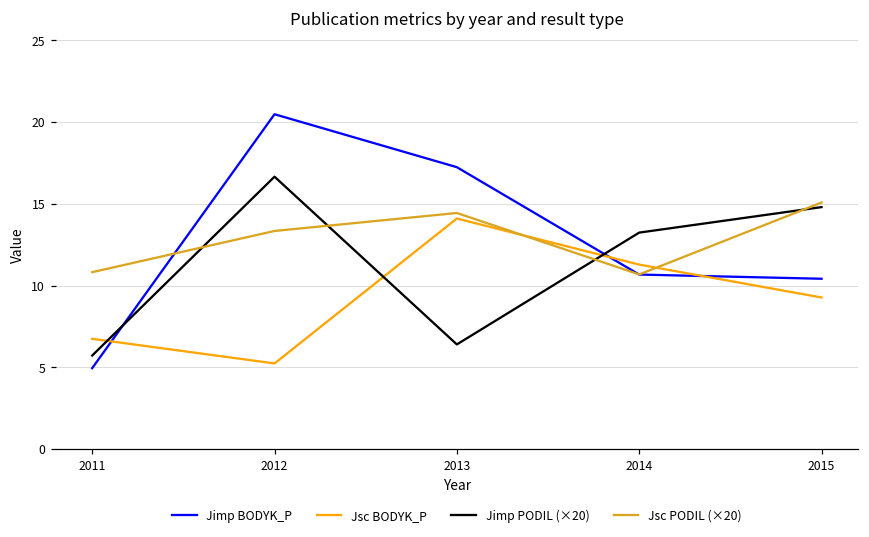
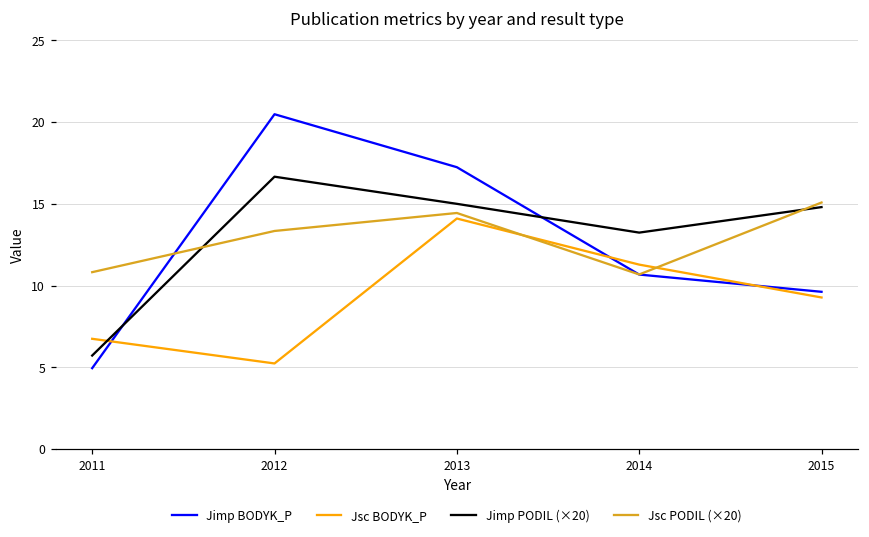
  {
    "Jimp BODYK_P": {
      "2011": 4.9,
      "2012": 20.5,
      "2013": 17.2,
-     "2015": 10.4
+     "2015": 9.6
    },
    "Jimp PODIL (×20)": {
      "2011": 5.7,
      "2012": 16.7,
-     "2013": 6.4,
+     "2013": 15.0,
      "2014": 13.2,
      "2015": 14.8
    }
  }
